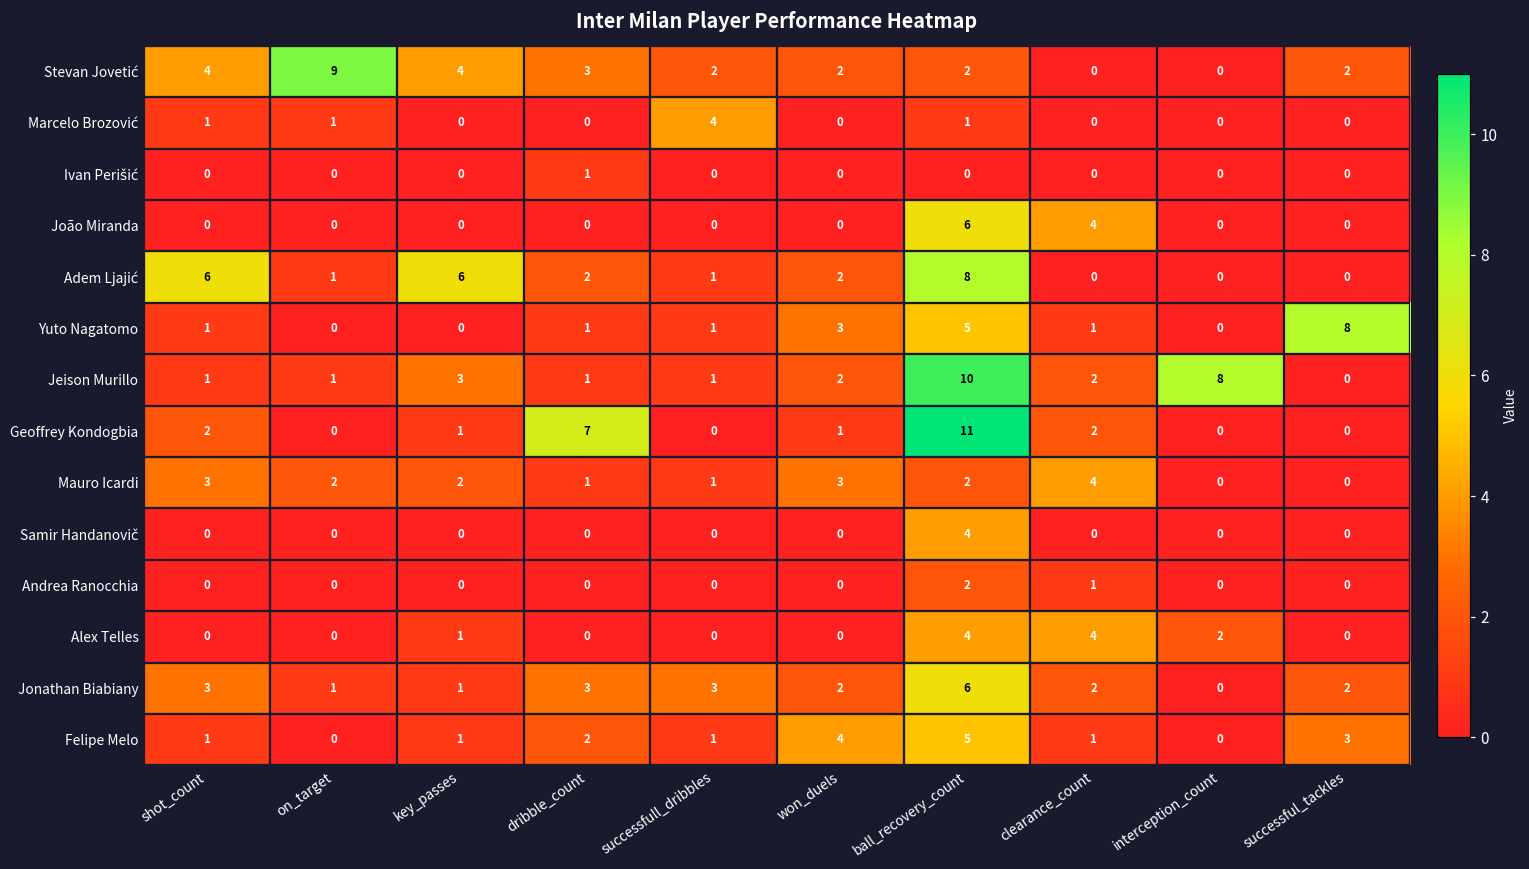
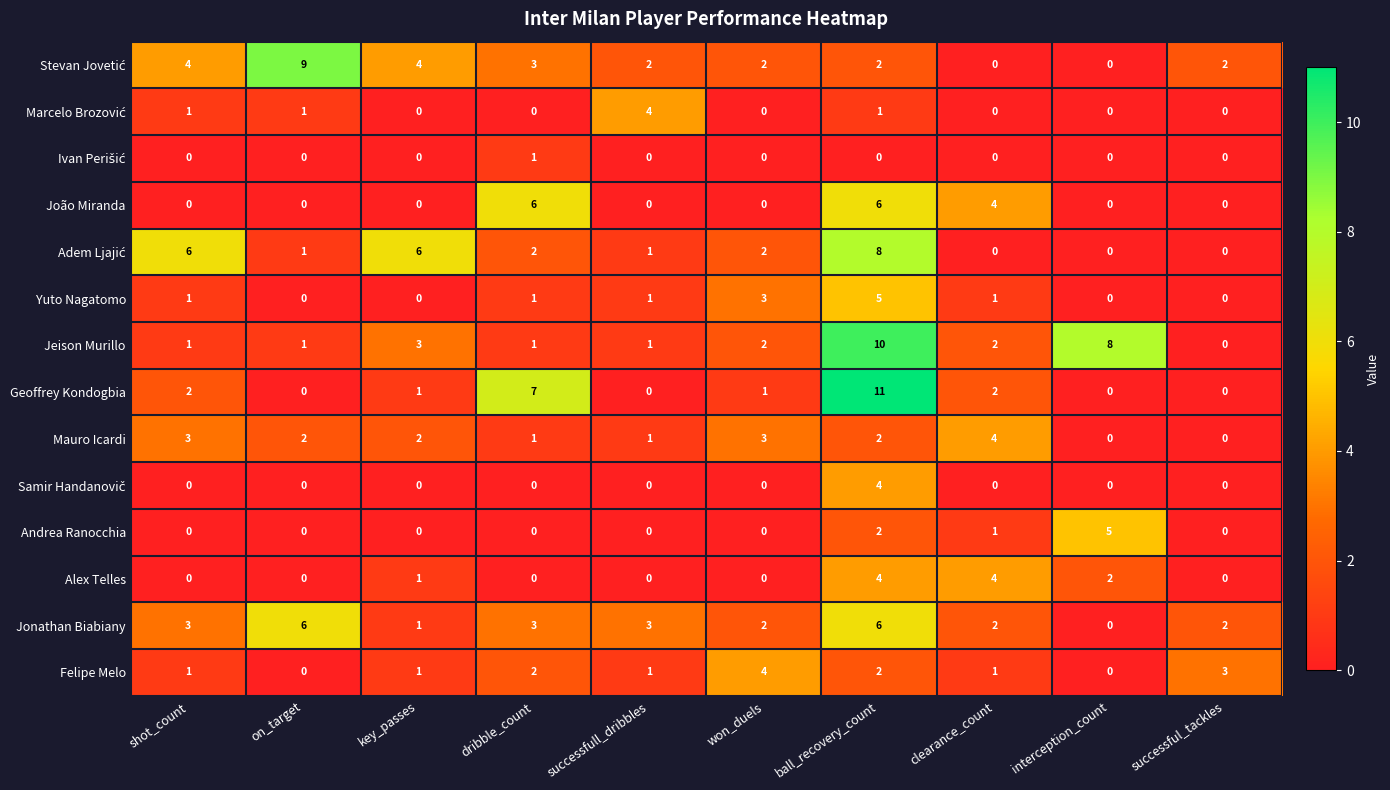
  {
    "Stevan Jovetić": {
      "shot_count": 4,
      "on_target": 9,
      "key_passes": 4,
      "dribble_count": 3,
      "successfull_dribbles": 2,
      "won_duels": 2,
      "ball_recovery_count": 2,
      "clearance_count": 0,
      "interception_count": 0,
      "successful_tackles": 2
    },
    "Marcelo Brozović": {
      "shot_count": 1,
      "on_target": 1,
      "key_passes": 0,
      "dribble_count": 0,
      "successfull_dribbles": 4,
      "won_duels": 0,
      "ball_recovery_count": 1,
      "clearance_count": 0,
      "interception_count": 0,
      "successful_tackles": 0
    },
    "Ivan Perišić": {
      "shot_count": 0,
      "on_target": 0,
      "key_passes": 0,
      "dribble_count": 1,
      "successfull_dribbles": 0,
      "won_duels": 0,
      "ball_recovery_count": 0,
      "clearance_count": 0,
      "interception_count": 0,
      "successful_tackles": 0
    },
    "João Miranda": {
      "shot_count": 0,
      "on_target": 0,
      "key_passes": 0,
-     "dribble_count": 0,
+     "dribble_count": 6,
      "successfull_dribbles": 0,
      "won_duels": 0,
      "ball_recovery_count": 6,
      "clearance_count": 4,
      "interception_count": 0,
      "successful_tackles": 0
    },
    "Adem Ljajić": {
      "shot_count": 6,
      "on_target": 1,
      "key_passes": 6,
      "dribble_count": 2,
      "successfull_dribbles": 1,
      "won_duels": 2,
      "ball_recovery_count": 8,
      "clearance_count": 0,
      "interception_count": 0,
      "successful_tackles": 0
    },
    "Yuto Nagatomo": {
      "shot_count": 1,
      "on_target": 0,
      "key_passes": 0,
      "dribble_count": 1,
      "successfull_dribbles": 1,
      "won_duels": 3,
      "ball_recovery_count": 5,
      "clearance_count": 1,
      "interception_count": 0,
-     "successful_tackles": 8
+     "successful_tackles": 0
    },
    "Jeison Murillo": {
      "shot_count": 1,
      "on_target": 1,
      "key_passes": 3,
      "dribble_count": 1,
      "successfull_dribbles": 1,
      "won_duels": 2,
      "ball_recovery_count": 10,
      "clearance_count": 2,
      "interception_count": 8,
      "successful_tackles": 0
    },
    "Geoffrey Kondogbia": {
      "shot_count": 2,
      "on_target": 0,
      "key_passes": 1,
      "dribble_count": 7,
      "successfull_dribbles": 0,
      "won_duels": 1,
      "ball_recovery_count": 11,
      "clearance_count": 2,
      "interception_count": 0,
      "successful_tackles": 0
    },
    "Mauro Icardi": {
      "shot_count": 3,
      "on_target": 2,
      "key_passes": 2,
      "dribble_count": 1,
      "successfull_dribbles": 1,
      "won_duels": 3,
      "ball_recovery_count": 2,
      "clearance_count": 4,
      "interception_count": 0,
      "successful_tackles": 0
    },
    "Samir Handanovič": {
      "shot_count": 0,
      "on_target": 0,
      "key_passes": 0,
      "dribble_count": 0,
      "successfull_dribbles": 0,
      "won_duels": 0,
      "ball_recovery_count": 4,
      "clearance_count": 0,
      "interception_count": 0,
      "successful_tackles": 0
    },
    "Andrea Ranocchia": {
      "shot_count": 0,
      "on_target": 0,
      "key_passes": 0,
      "dribble_count": 0,
      "successfull_dribbles": 0,
      "won_duels": 0,
      "ball_recovery_count": 2,
      "clearance_count": 1,
-     "interception_count": 0,
+     "interception_count": 5,
      "successful_tackles": 0
    },
    "Alex Telles": {
      "shot_count": 0,
      "on_target": 0,
      "key_passes": 1,
      "dribble_count": 0,
      "successfull_dribbles": 0,
      "won_duels": 0,
      "ball_recovery_count": 4,
      "clearance_count": 4,
      "interception_count": 2,
      "successful_tackles": 0
    },
    "Jonathan Biabiany": {
      "shot_count": 3,
-     "on_target": 1,
+     "on_target": 6,
      "key_passes": 1,
      "dribble_count": 3,
      "successfull_dribbles": 3,
      "won_duels": 2,
      "ball_recovery_count": 6,
      "clearance_count": 2,
      "interception_count": 0,
      "successful_tackles": 2
    },
    "Felipe Melo": {
      "shot_count": 1,
      "on_target": 0,
      "key_passes": 1,
      "dribble_count": 2,
      "successfull_dribbles": 1,
      "won_duels": 4,
-     "ball_recovery_count": 5,
+     "ball_recovery_count": 2,
      "clearance_count": 1,
      "interception_count": 0,
      "successful_tackles": 3
    }
  }
